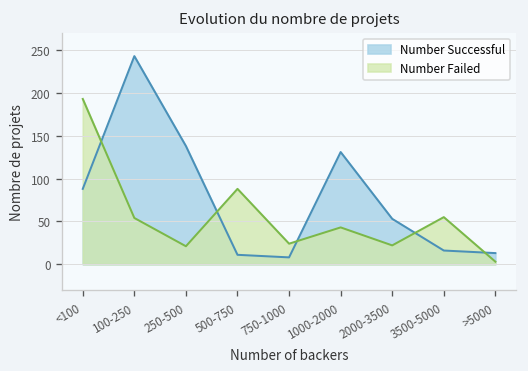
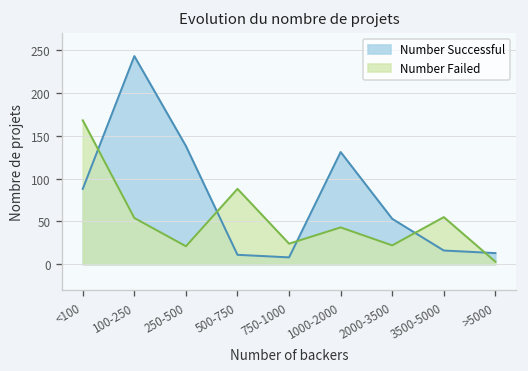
  {
    "Number Successful": {
      "<100": 90,
      "100-250": 240,
      "250-500": 140,
      "500-750": 10,
      "750-1000": 10,
      "1000-2000": 130,
      "2000-3500": 50,
      "3500-5000": 20,
      ">5000": 10
    },
    "Number Failed": {
-     "<100": 190,
+     "<100": 170,
      "100-250": 50,
      "250-500": 20,
      "500-750": 90,
      "750-1000": 20,
      "1000-2000": 40,
      "2000-3500": 20,
      "3500-5000": 60,
      ">5000": 0
    }
  }
